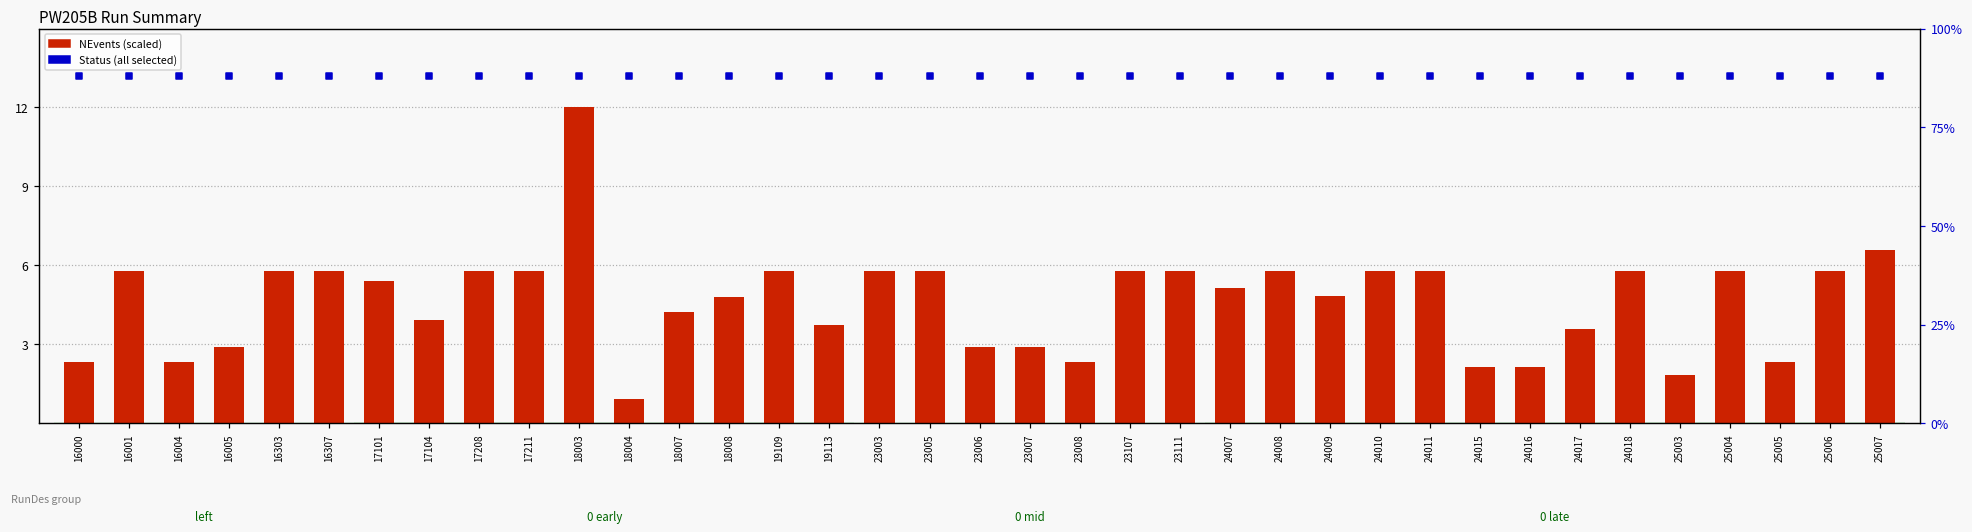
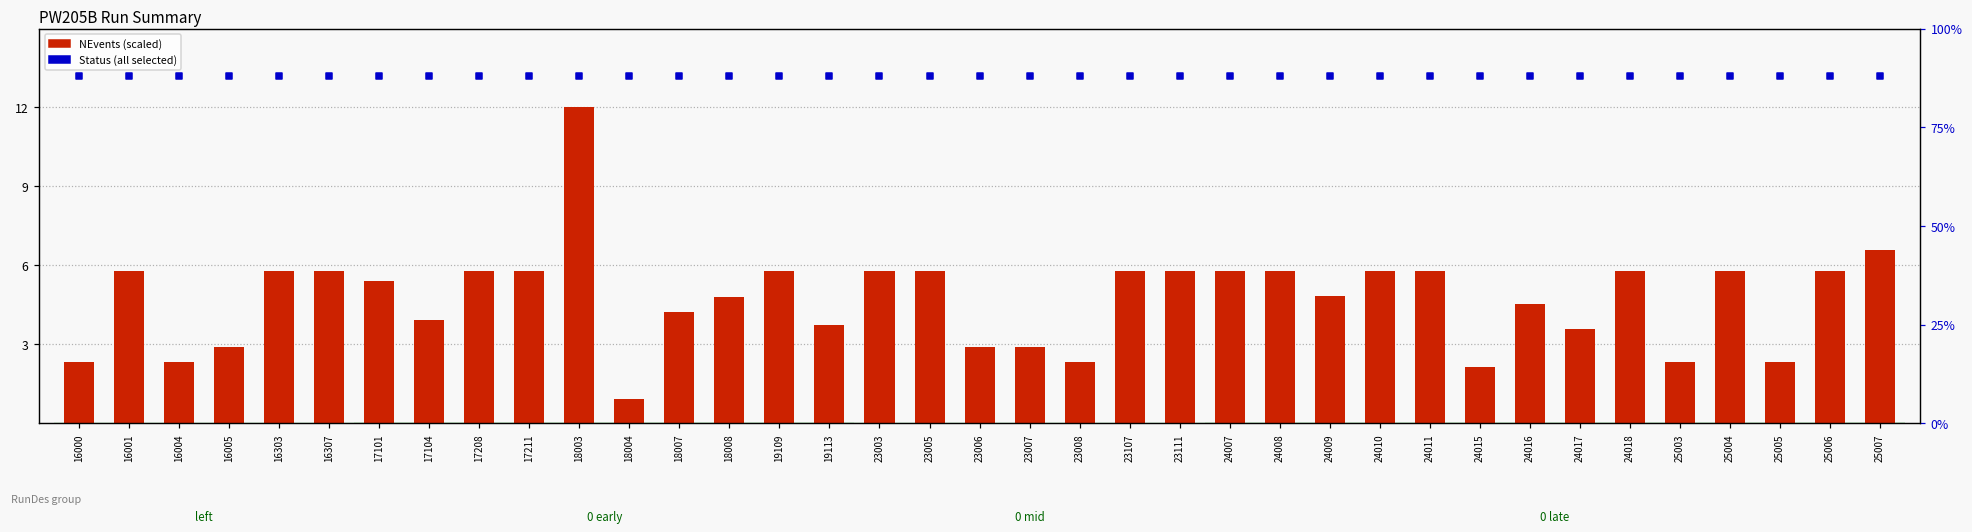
  {
    "NEvents (scaled)": {
      "16000": 2.3,
      "16001": 5.8,
      "16004": 2.3,
      "16005": 2.9,
      "16303": 5.8,
      "16307": 5.8,
      "17101": 5.4,
      "17104": 3.9,
      "17208": 5.8,
      "17211": 5.8,
      "18003": 12.0,
      "18004": 0.9,
      "18007": 4.2,
      "18008": 4.8,
      "19109": 5.8,
      "19113": 3.8,
      "23003": 5.8,
      "23005": 5.8,
      "23006": 2.9,
      "23007": 2.9,
      "23008": 2.3,
      "23107": 5.8,
      "23111": 5.8,
-     "24007": 5.1,
+     "24007": 5.8,
      "24008": 5.8,
      "24009": 4.8,
      "24010": 5.8,
      "24011": 5.8,
      "24015": 2.1,
-     "24016": 2.1,
+     "24016": 4.5,
      "24017": 3.6,
      "24018": 5.8,
-     "25003": 1.8,
+     "25003": 2.3,
      "25004": 5.8,
      "25005": 2.3,
      "25006": 5.8,
      "25007": 6.6
    }
  }
